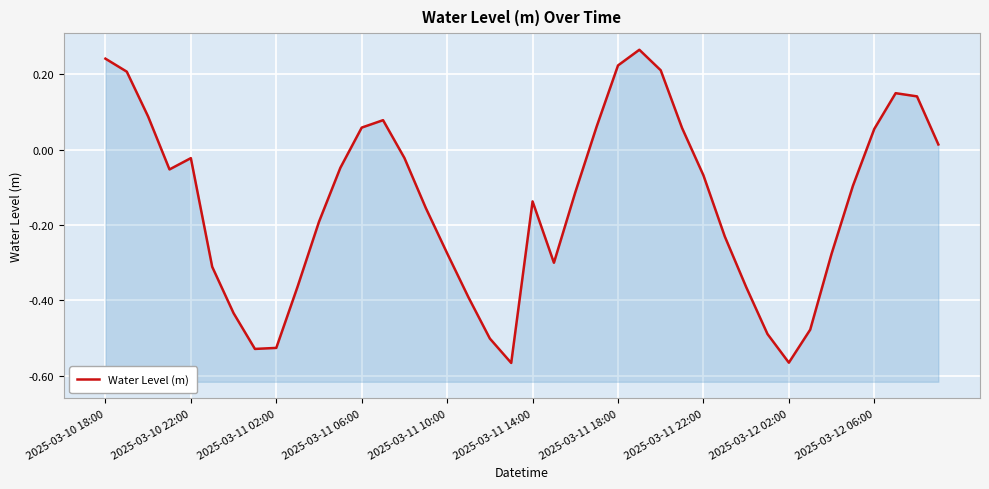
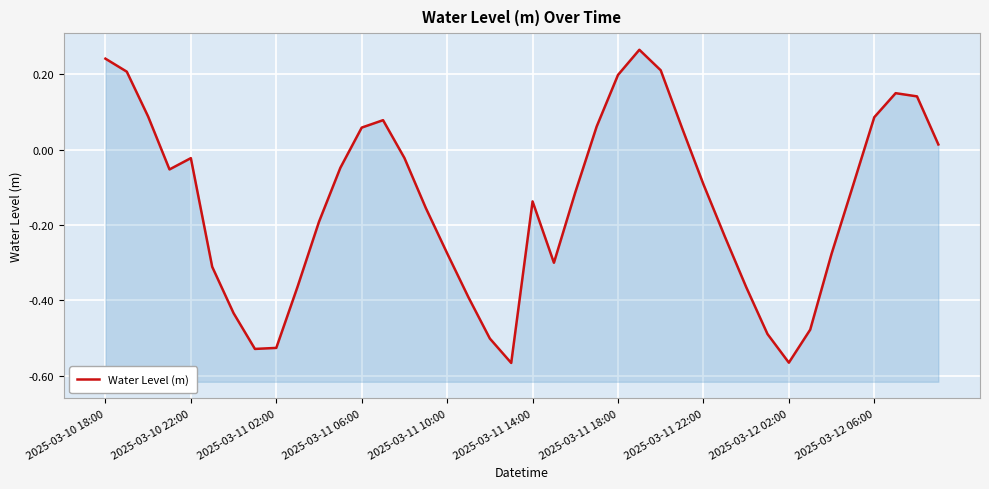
  {
    "2025-03-10 18:00": 0.24,
    "2025-03-10 22:00": -0.02,
    "2025-03-11 02:00": -0.53,
    "2025-03-11 06:00": 0.06,
    "2025-03-11 10:00": -0.28,
    "2025-03-11 14:00": -0.14,
-   "2025-03-11 18:00": 0.22,
-   "2025-03-11 22:00": -0.07,
+   "2025-03-11 18:00": 0.20,
+   "2025-03-11 22:00": -0.09,
    "2025-03-12 02:00": -0.57,
-   "2025-03-12 06:00": 0.05
+   "2025-03-12 06:00": 0.09
  }
